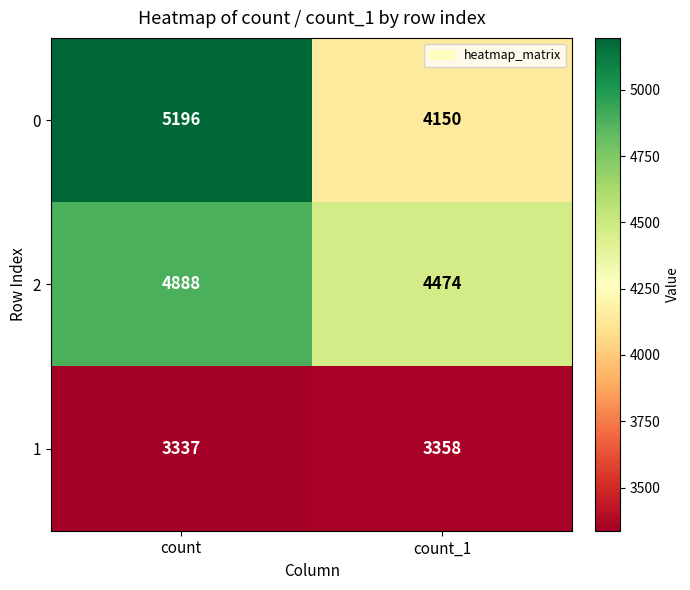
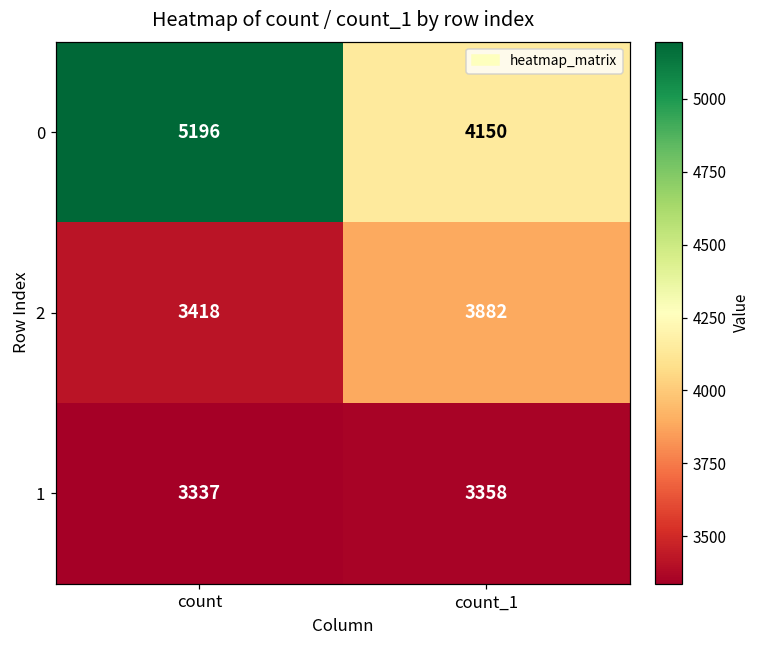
  {
    "0": {
      "count": 5196,
      "count_1": 4150
    },
    "2": {
-     "count": 4888,
-     "count_1": 4474
+     "count": 3418,
+     "count_1": 3882
    },
    "1": {
      "count": 3337,
      "count_1": 3358
    }
  }
